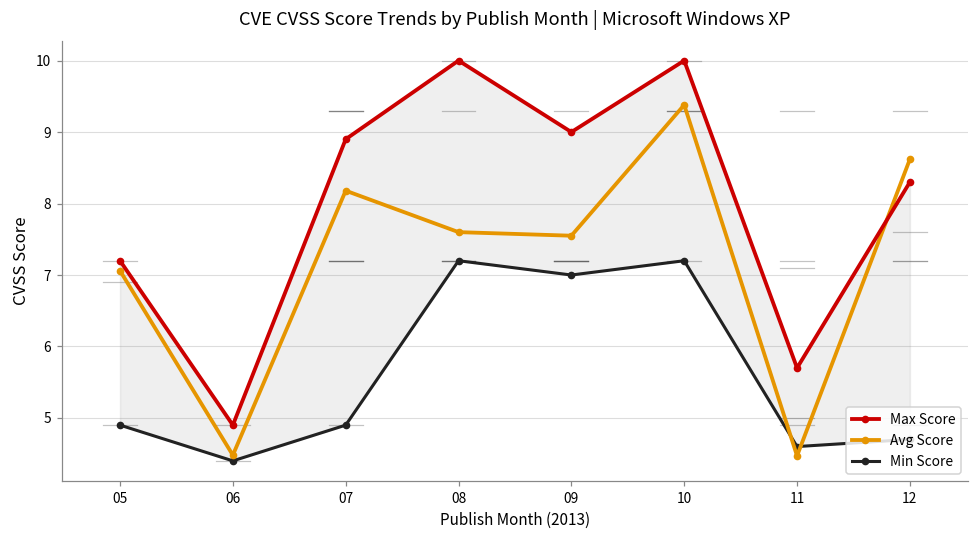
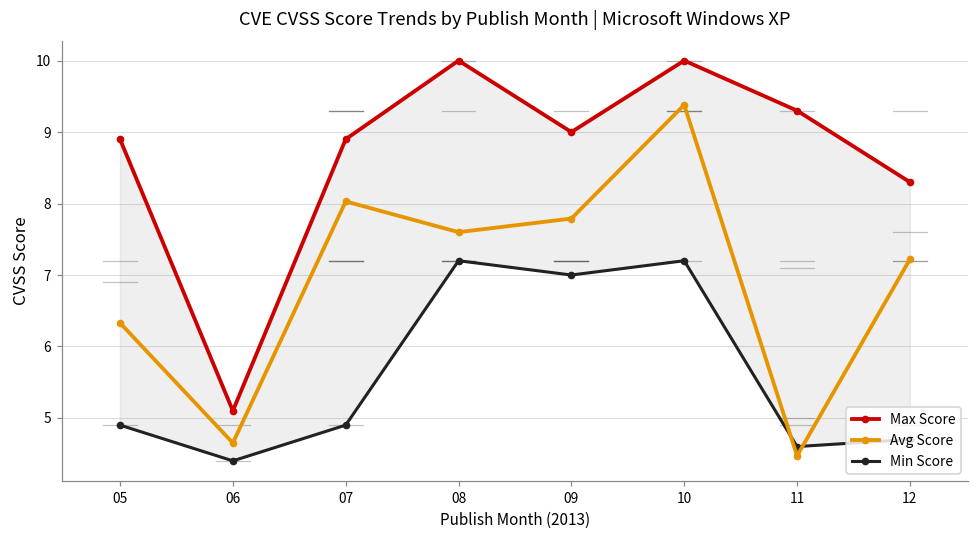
  {
    "Max Score": {
-     "05": 7.2,
-     "06": 4.9,
+     "05": 8.9,
+     "06": 5.1,
      "07": 8.9,
      "08": 10.0,
      "09": 9.0,
      "10": 10.0,
-     "11": 5.7,
+     "11": 9.3,
      "12": 8.3
    },
    "Avg Score": {
-     "05": 7.1,
-     "06": 4.5,
-     "07": 8.2,
+     "05": 6.3,
+     "06": 4.7,
+     "07": 8.0,
      "08": 7.6,
-     "09": 7.6,
+     "09": 7.8,
      "10": 9.4,
      "11": 4.5,
-     "12": 8.6
+     "12": 7.2
    },
    "Min Score": {
      "05": 4.9,
      "06": 4.4,
      "07": 4.9,
      "08": 7.2,
      "09": 7.0,
      "10": 7.2,
      "11": 4.6
    }
  }
